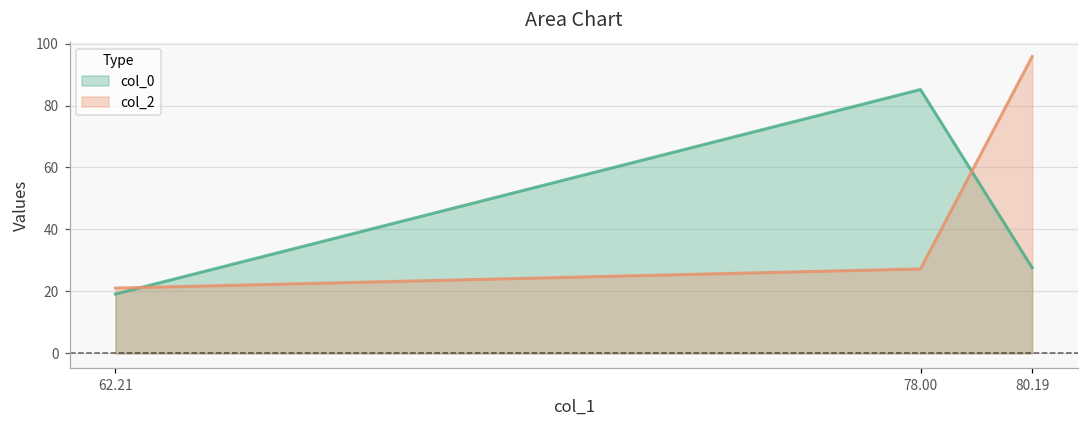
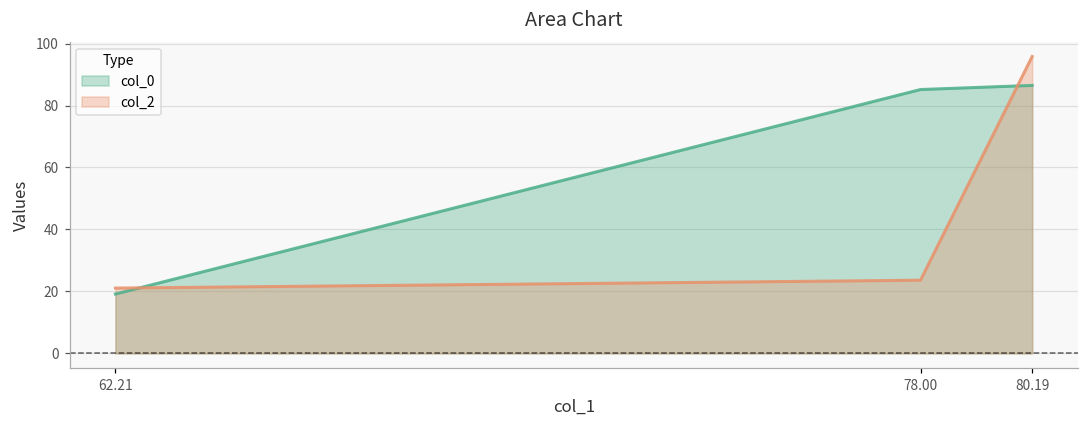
  {
    "col_0": {
      "62.21": 19,
      "78.00": 85,
-     "80.19": 28
+     "80.19": 86
    },
    "col_2": {
      "62.21": 21,
-     "78.00": 27,
+     "78.00": 24,
      "80.19": 96
    }
  }
